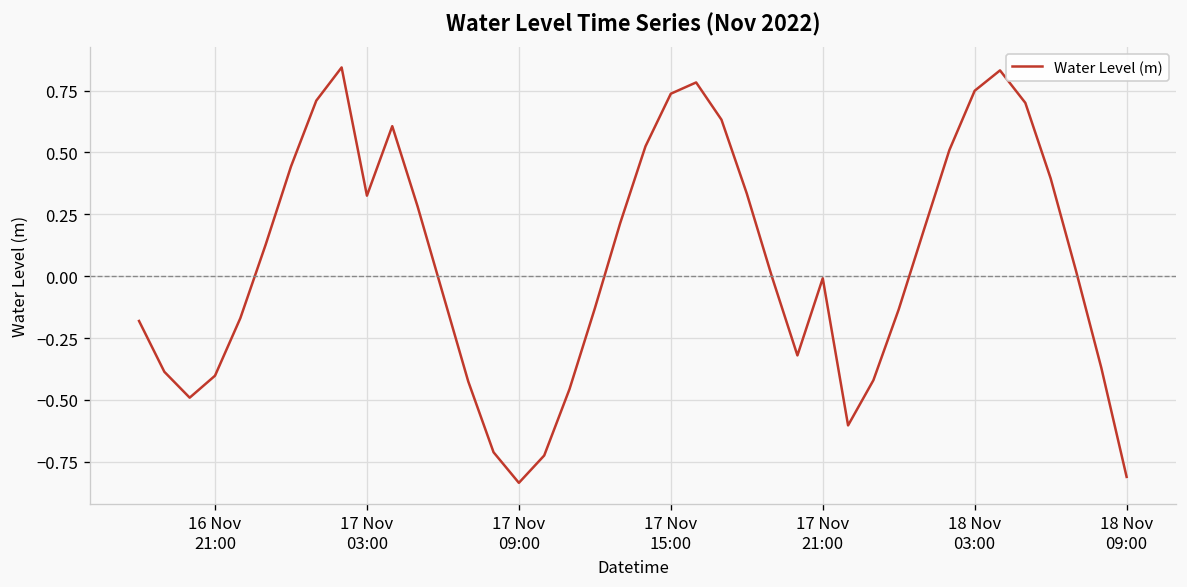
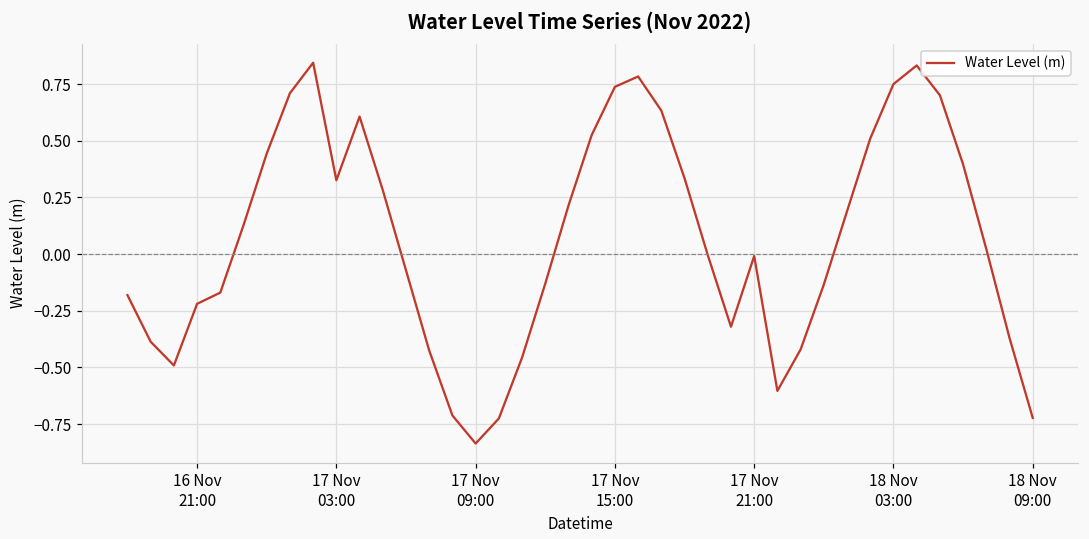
  {
-   "16 Nov 21:00": -0.40,
+   "16 Nov 21:00": -0.22,
    "17 Nov 03:00": 0.33,
    "17 Nov 09:00": -0.84,
    "17 Nov 15:00": 0.74,
    "17 Nov 21:00": -0.01,
    "18 Nov 03:00": 0.75,
-   "18 Nov 09:00": -0.81
+   "18 Nov 09:00": -0.72
  }
